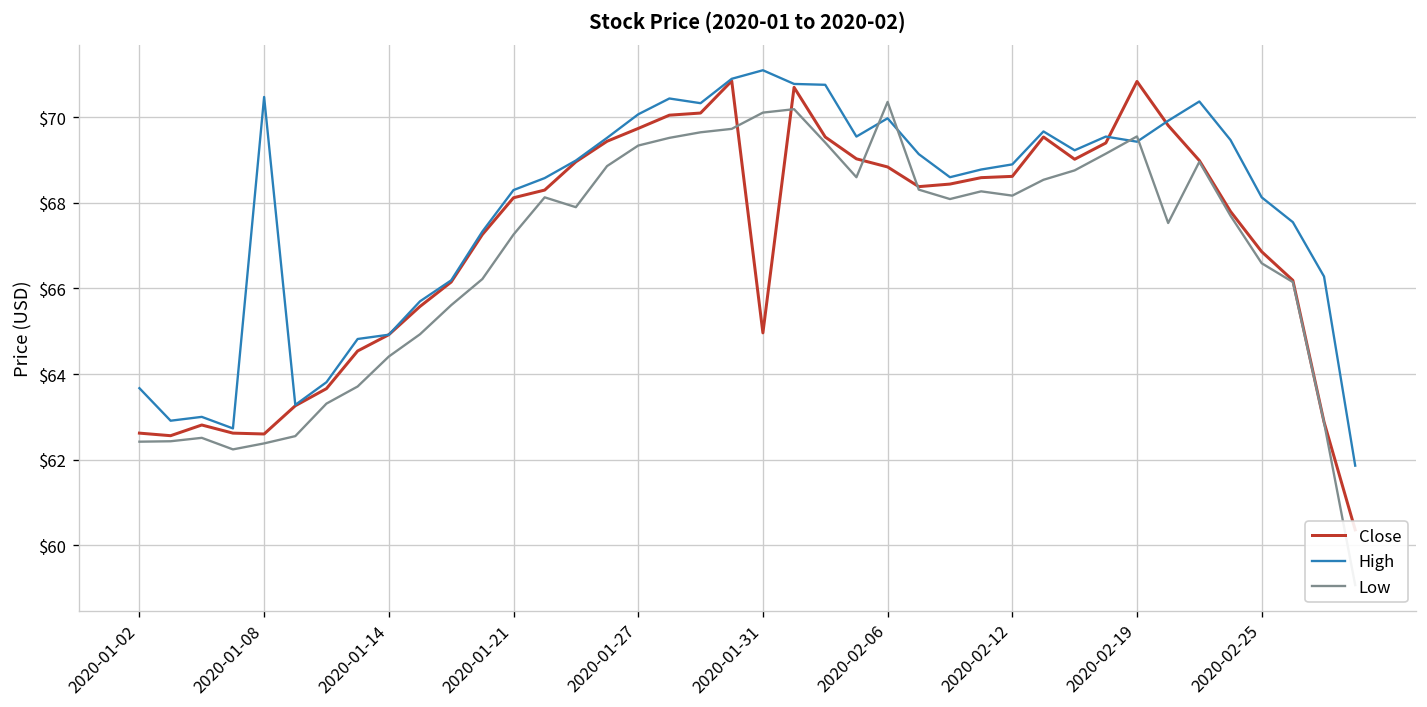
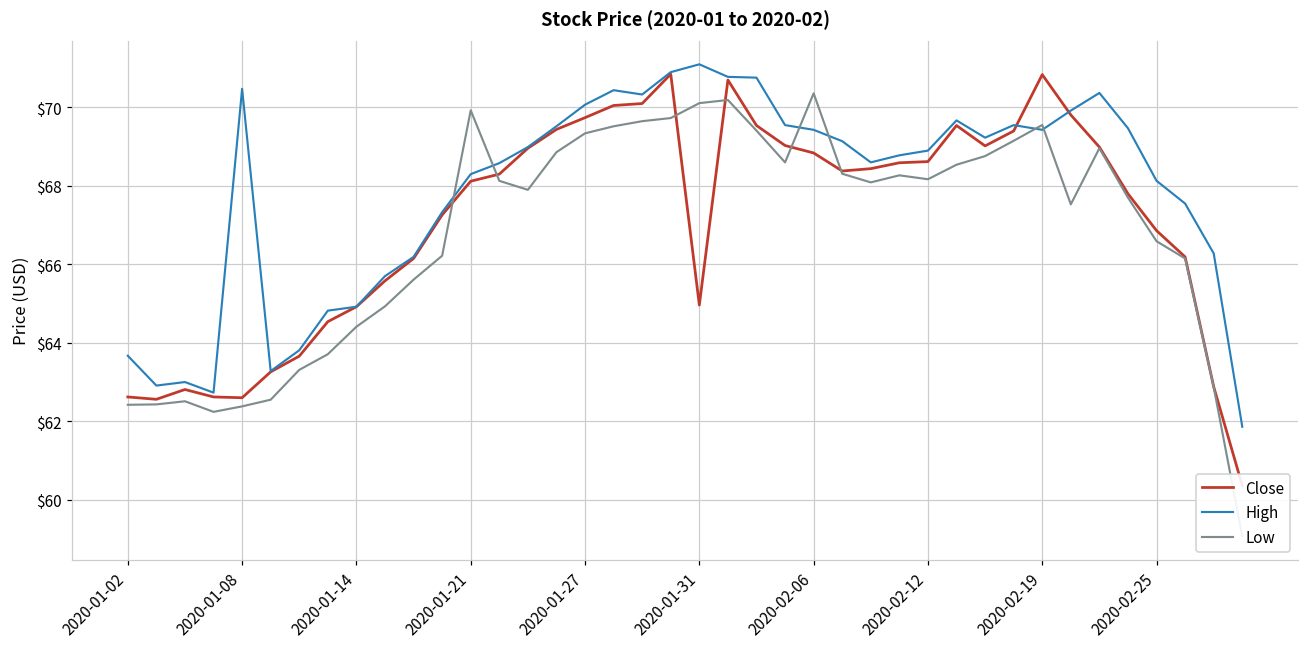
  {
    "Close": {
      "2020-01-02": "$62.6",
      "2020-01-08": "$62.6",
      "2020-01-21": "$68.1",
      "2020-01-27": "$69.7",
      "2020-01-31": "$65.0",
      "2020-02-06": "$68.8",
      "2020-02-12": "$68.6",
      "2020-02-19": "$70.8",
      "2020-02-25": "$66.9"
    },
    "High": {
      "2020-01-02": "$63.7",
      "2020-01-08": "$70.5",
      "2020-01-21": "$68.3",
      "2020-01-27": "$70.1",
      "2020-01-31": "$71.1",
-     "2020-02-06": "$70.0",
+     "2020-02-06": "$69.4",
      "2020-02-12": "$68.9",
      "2020-02-19": "$69.4",
      "2020-02-25": "$68.1"
    },
    "Low": {
      "2020-01-02": "$62.4",
      "2020-01-08": "$62.4",
      "2020-01-14": "$64.4",
-     "2020-01-21": "$67.3",
+     "2020-01-21": "$69.9",
      "2020-01-27": "$69.3",
      "2020-01-31": "$70.1",
      "2020-02-06": "$70.4",
      "2020-02-12": "$68.2",
      "2020-02-19": "$69.6",
      "2020-02-25": "$66.6"
    }
  }
